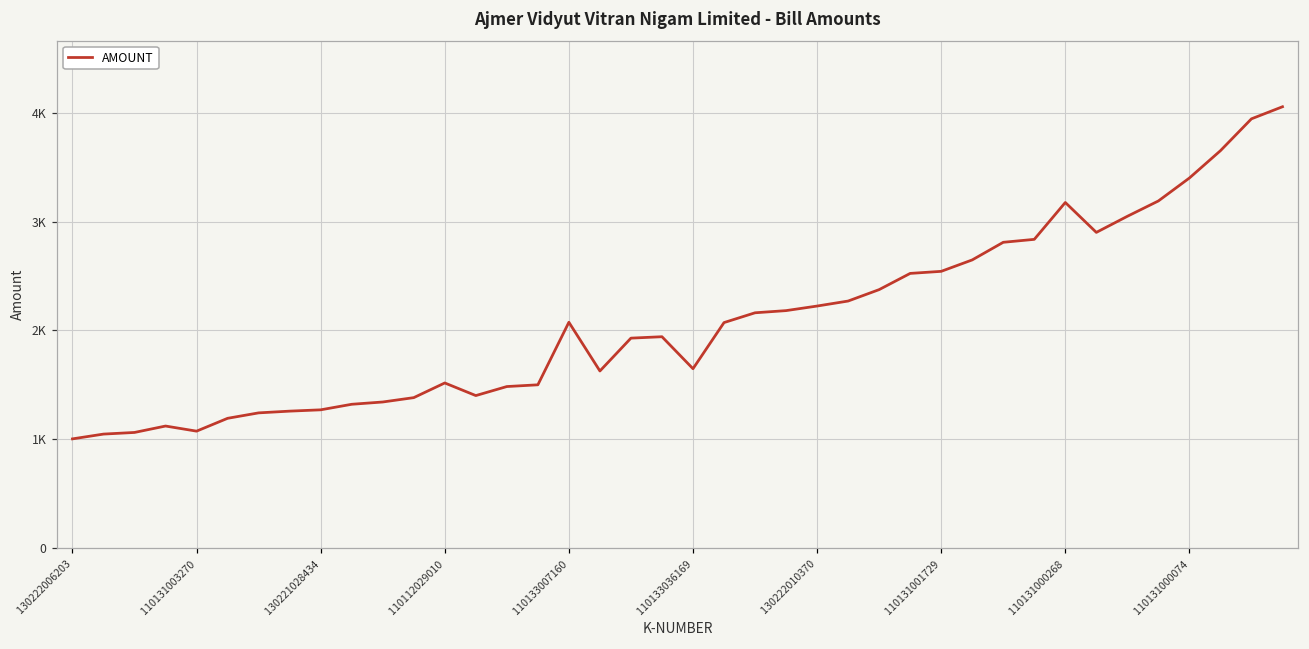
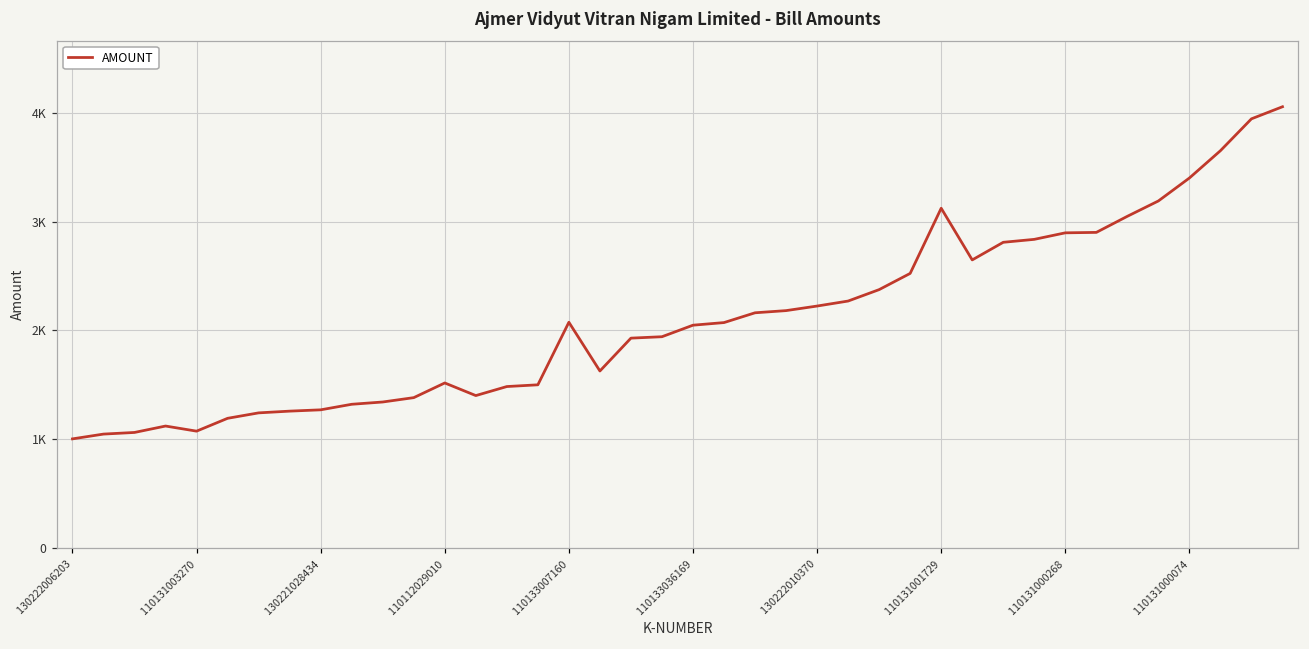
  {
    "130222006203": 1000,
    "110131003270": 1100,
    "130221028434": 1300,
    "110112029010": 1500,
    "110133007160": 2100,
-   "110133036169": 1600,
+   "110133036169": 2000,
    "130222010370": 2200,
-   "110131001729": 2500,
-   "110131000268": 3200,
+   "110131001729": 3100,
+   "110131000268": 2900,
    "110131000074": 3400
  }
